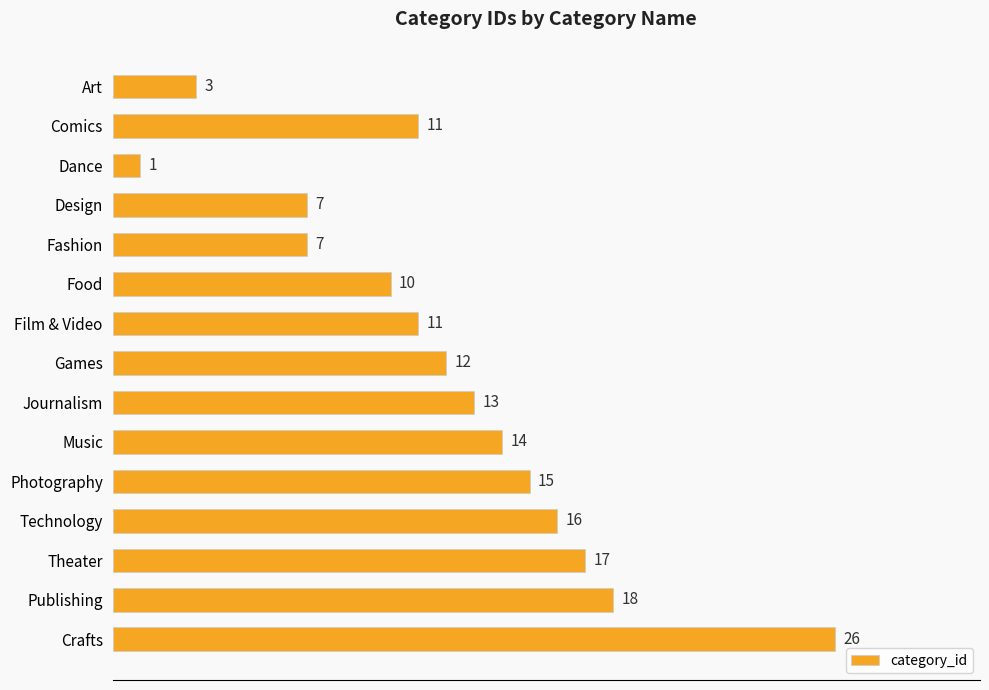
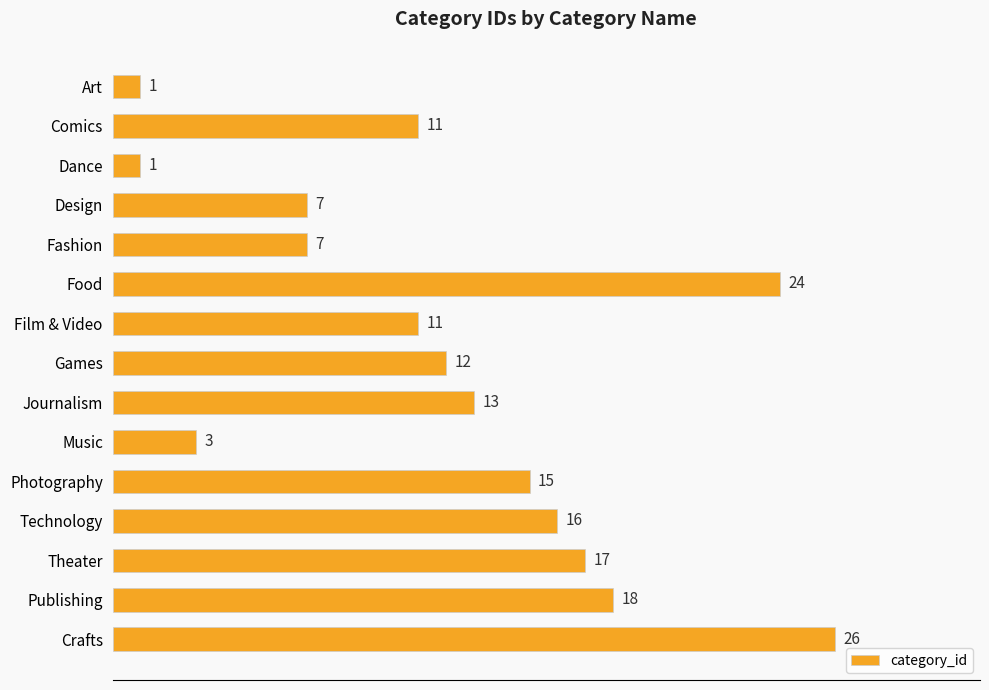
  {
-   "Art": 3,
+   "Art": 1,
    "Comics": 11,
    "Dance": 1,
    "Design": 7,
    "Fashion": 7,
-   "Food": 10,
+   "Food": 24,
    "Film & Video": 11,
    "Games": 12,
    "Journalism": 13,
-   "Music": 14,
+   "Music": 3,
    "Photography": 15,
    "Technology": 16,
    "Theater": 17,
    "Publishing": 18,
    "Crafts": 26
  }
